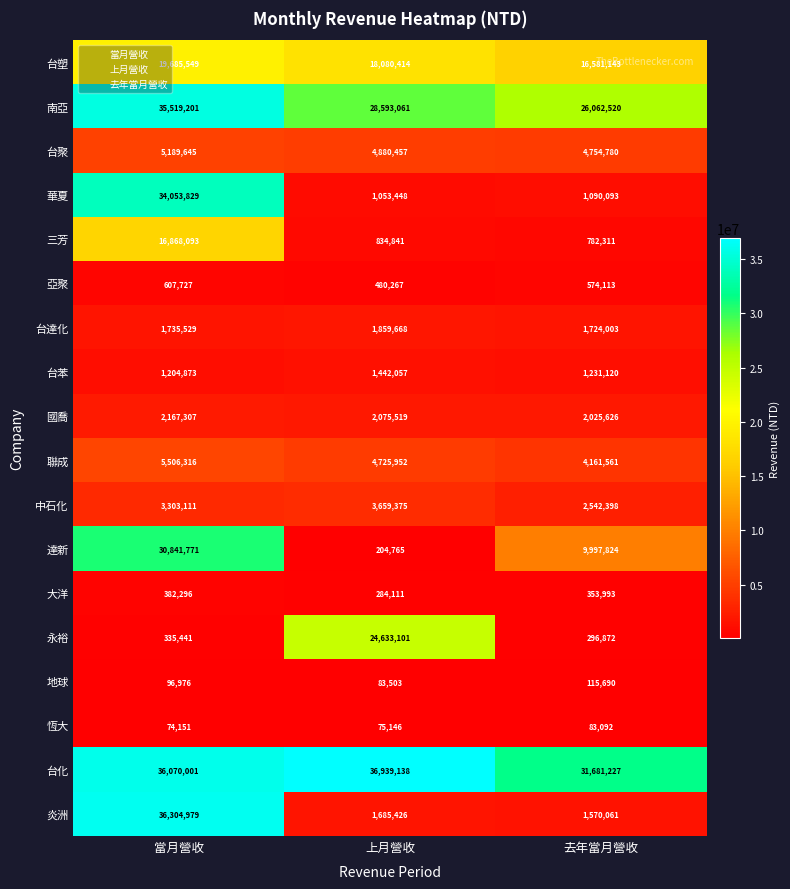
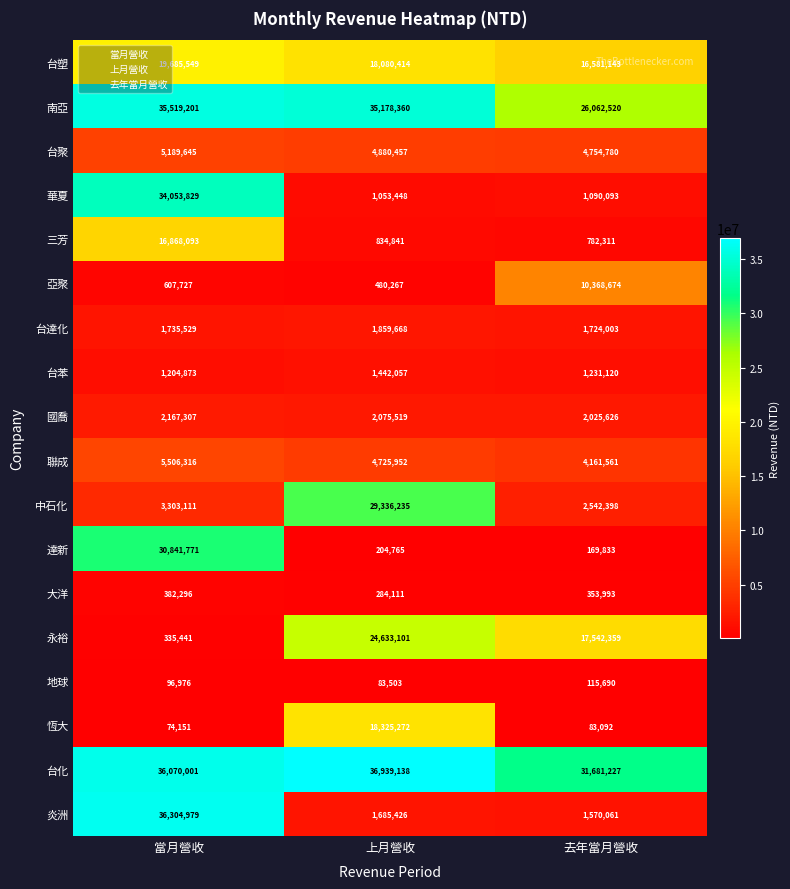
  {
    "台塑": {
      "上月營收": "18,080,414"
    },
    "南亞": {
      "當月營收": "35,519,201",
-     "上月營收": "28,593,061",
+     "上月營收": "35,178,360",
      "去年當月營收": "26,062,520"
    },
    "台聚": {
      "當月營收": "5,189,645",
      "上月營收": "4,880,457",
      "去年當月營收": "4,754,780"
    },
    "華夏": {
      "當月營收": "34,053,829",
      "上月營收": "1,053,448",
      "去年當月營收": "1,090,093"
    },
    "三芳": {
      "當月營收": "16,868,093",
      "上月營收": "834,841",
      "去年當月營收": "782,311"
    },
    "亞聚": {
      "當月營收": "607,727",
      "上月營收": "480,267",
-     "去年當月營收": "574,113"
+     "去年當月營收": "10,368,674"
    },
    "台達化": {
      "當月營收": "1,735,529",
      "上月營收": "1,859,668",
      "去年當月營收": "1,724,003"
    },
    "台苯": {
      "當月營收": "1,204,873",
      "上月營收": "1,442,057",
      "去年當月營收": "1,231,120"
    },
    "國喬": {
      "當月營收": "2,167,307",
      "上月營收": "2,075,519",
      "去年當月營收": "2,025,626"
    },
    "聯成": {
      "當月營收": "5,506,316",
      "上月營收": "4,725,952",
      "去年當月營收": "4,161,561"
    },
    "中石化": {
      "當月營收": "3,303,111",
-     "上月營收": "3,659,375",
+     "上月營收": "29,336,235",
      "去年當月營收": "2,542,398"
    },
    "達新": {
      "當月營收": "30,841,771",
      "上月營收": "204,765",
-     "去年當月營收": "9,997,824"
+     "去年當月營收": "169,833"
    },
    "大洋": {
      "當月營收": "382,296",
      "上月營收": "284,111",
      "去年當月營收": "353,993"
    },
    "永裕": {
      "當月營收": "335,441",
      "上月營收": "24,633,101",
-     "去年當月營收": "296,872"
+     "去年當月營收": "17,542,359"
    },
    "地球": {
      "當月營收": "96,976",
      "上月營收": "83,503",
      "去年當月營收": "115,690"
    },
    "恆大": {
      "當月營收": "74,151",
-     "上月營收": "75,146",
+     "上月營收": "18,325,272",
      "去年當月營收": "83,092"
    },
    "台化": {
      "當月營收": "36,070,001",
      "上月營收": "36,939,138",
      "去年當月營收": "31,681,227"
    },
    "炎洲": {
      "當月營收": "36,304,979",
      "上月營收": "1,685,426",
      "去年當月營收": "1,570,061"
    }
  }
